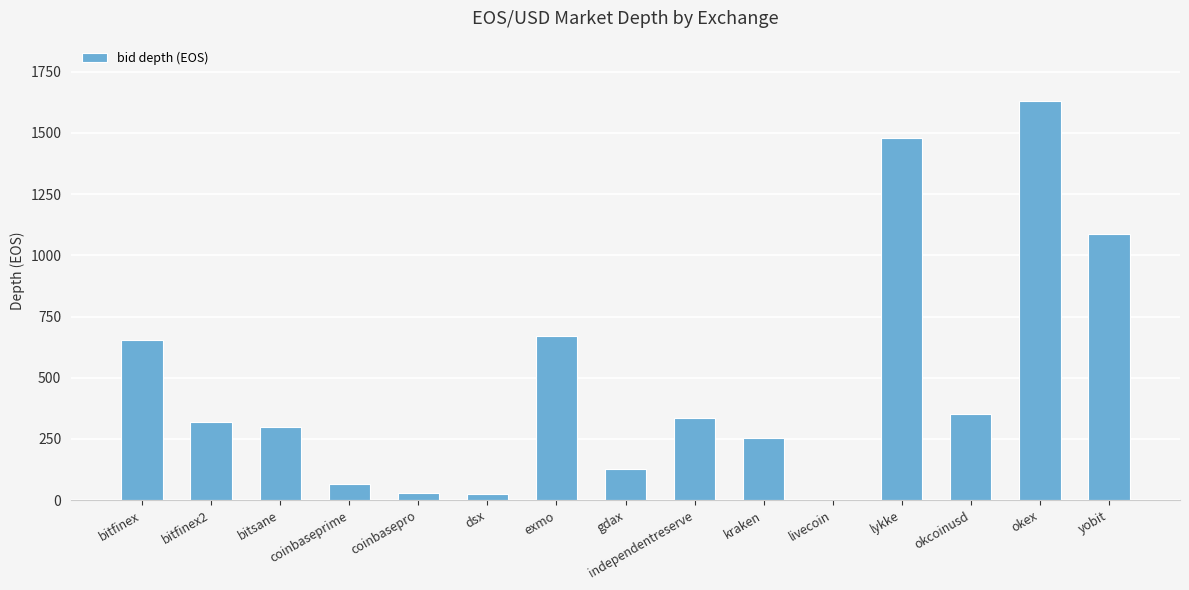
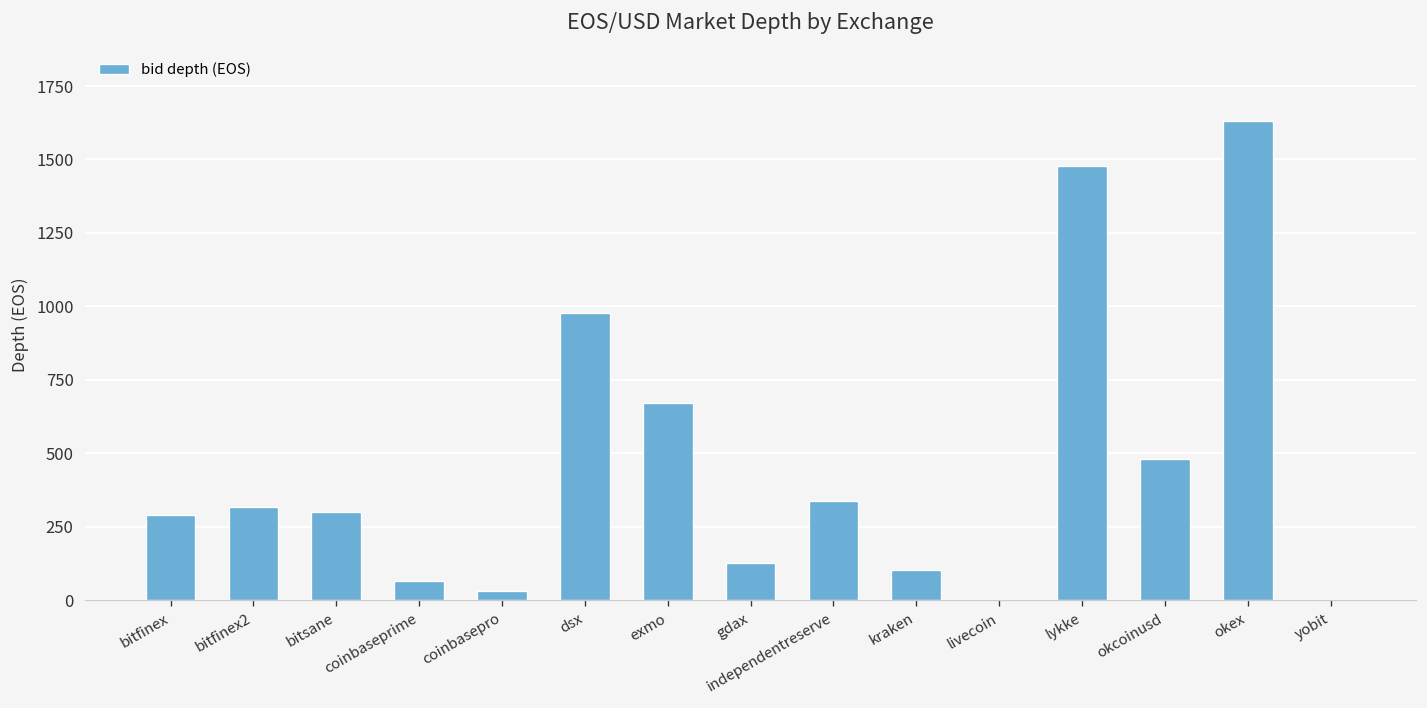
  {
-   "bitfinex": 650,
+   "bitfinex": 290,
    "bitfinex2": 320,
    "bitsane": 300,
    "coinbaseprime": 70,
    "coinbasepro": 30,
-   "dsx": 20,
+   "dsx": 980,
    "exmo": 670,
    "gdax": 130,
    "independentreserve": 340,
-   "kraken": 250,
+   "kraken": 100,
    "lykke": 1480,
-   "okcoinusd": 350,
+   "okcoinusd": 480,
    "okex": 1630,
-   "yobit": 1090
+   "yobit": 0
  }
